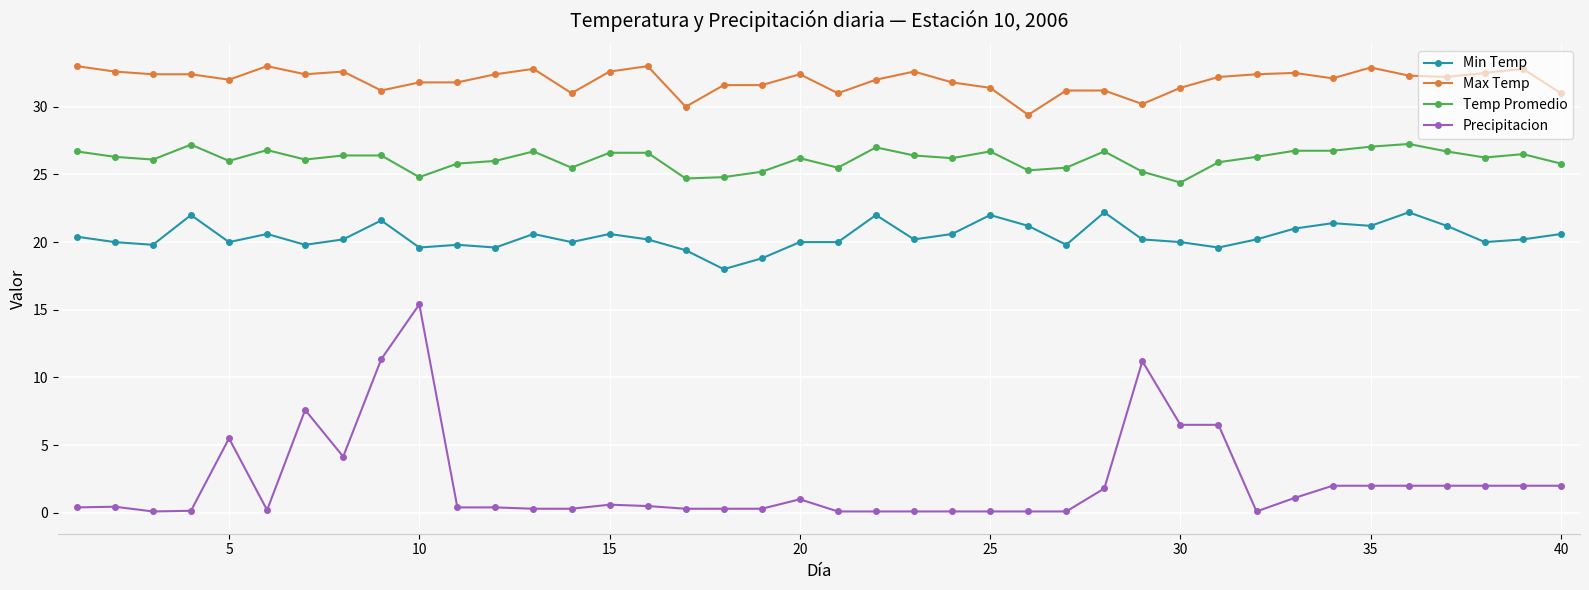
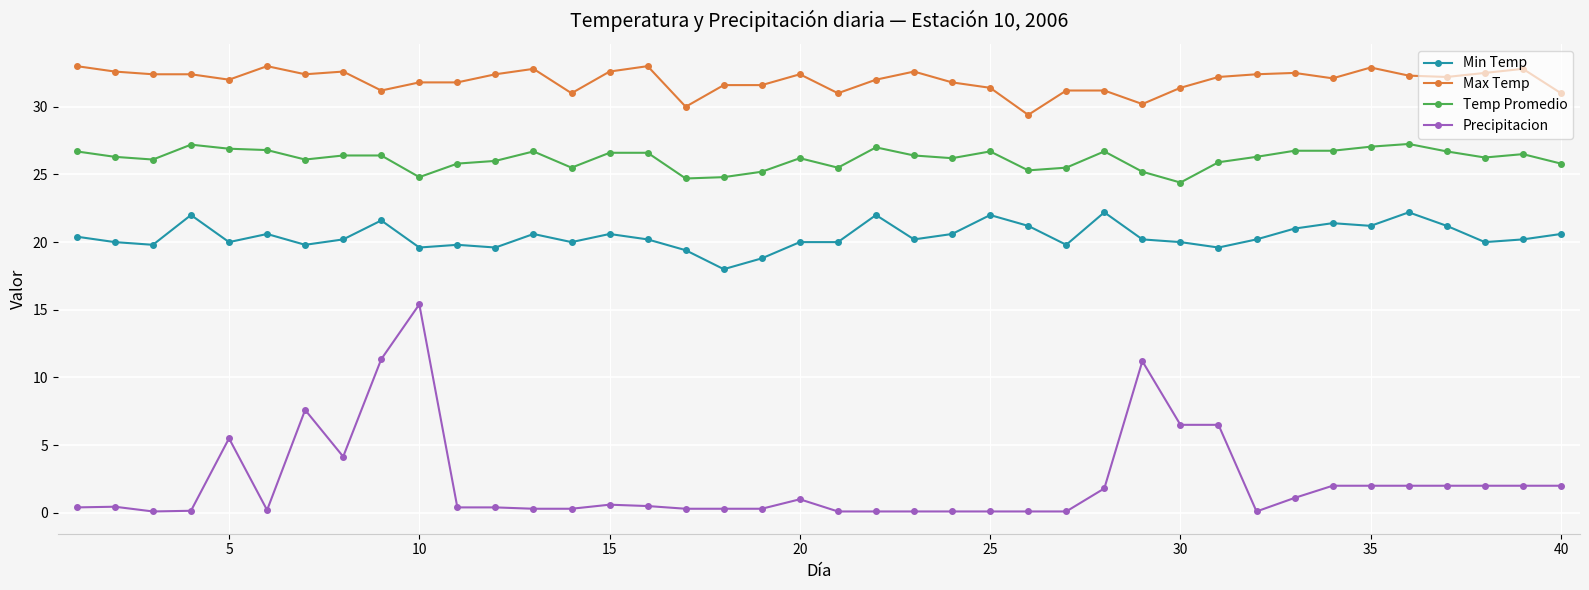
  {
    "Min Temp": {
      "5": 20.0,
      "10": 19.6,
      "15": 20.6,
      "20": 20.0,
      "25": 22.0,
      "30": 20.0,
      "35": 21.2,
      "40": 20.6
    },
    "Max Temp": {
      "5": 32.0,
      "10": 31.8,
      "15": 32.6,
      "20": 32.4,
      "25": 31.4,
      "30": 31.4,
      "35": 32.9
    },
    "Temp Promedio": {
-     "5": 26.0,
+     "5": 26.9,
      "10": 24.8,
      "15": 26.6,
      "20": 26.2,
      "25": 26.7,
      "30": 24.4,
      "35": 27.1,
      "40": 25.8
    },
    "Precipitacion": {
      "5": 5.5,
      "10": 15.4,
      "15": 0.6,
      "20": 1.0,
      "25": 0.1,
      "30": 6.5,
      "35": 2.0,
      "40": 2.0
    }
  }
